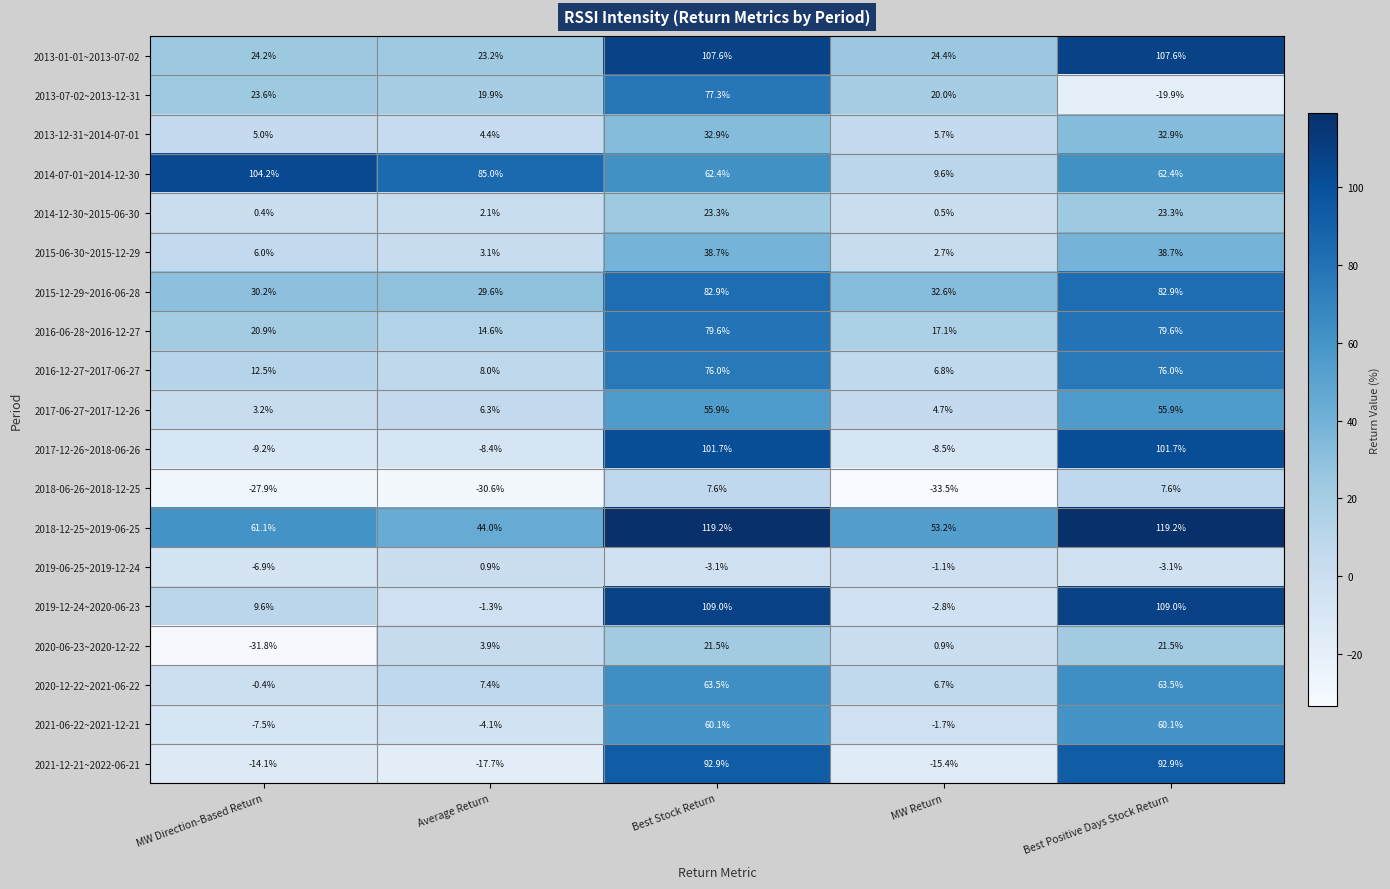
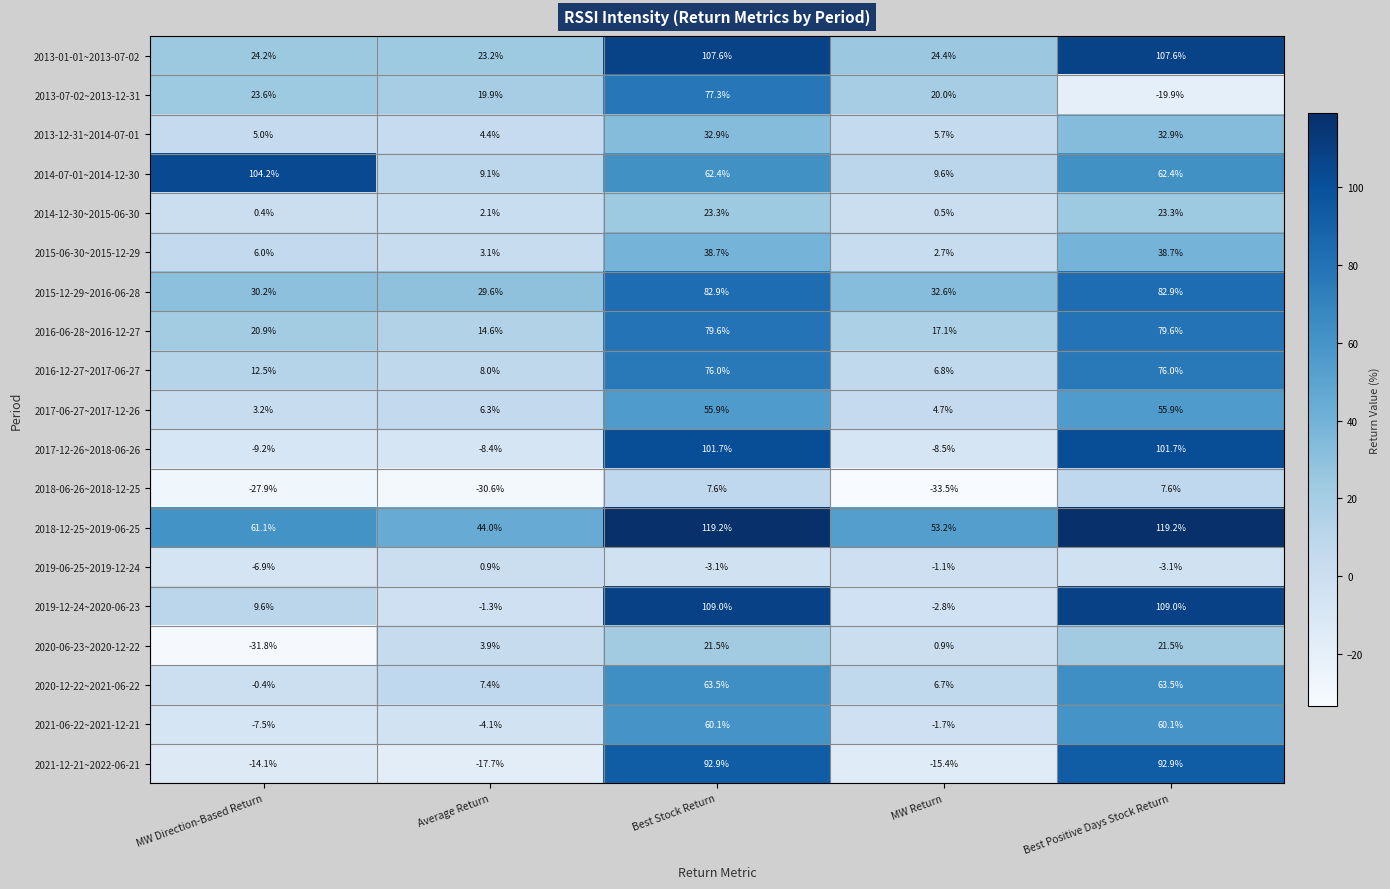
  {
    "2013-01-01~2013-07-02": {
      "MW Direction-Based Return": "24.2%",
      "Average Return": "23.2%",
      "Best Stock Return": "107.6%",
      "MW Return": "24.4%",
      "Best Positive Days Stock Return": "107.6%"
    },
    "2013-07-02~2013-12-31": {
      "MW Direction-Based Return": "23.6%",
      "Average Return": "19.9%",
      "Best Stock Return": "77.3%",
      "MW Return": "20.0%",
      "Best Positive Days Stock Return": "-19.9%"
    },
    "2013-12-31~2014-07-01": {
      "MW Direction-Based Return": "5.0%",
      "Average Return": "4.4%",
      "Best Stock Return": "32.9%",
      "MW Return": "5.7%",
      "Best Positive Days Stock Return": "32.9%"
    },
    "2014-07-01~2014-12-30": {
      "MW Direction-Based Return": "104.2%",
-     "Average Return": "85.0%",
+     "Average Return": "9.1%",
      "Best Stock Return": "62.4%",
      "MW Return": "9.6%",
      "Best Positive Days Stock Return": "62.4%"
    },
    "2014-12-30~2015-06-30": {
      "MW Direction-Based Return": "0.4%",
      "Average Return": "2.1%",
      "Best Stock Return": "23.3%",
      "MW Return": "0.5%",
      "Best Positive Days Stock Return": "23.3%"
    },
    "2015-06-30~2015-12-29": {
      "MW Direction-Based Return": "6.0%",
      "Average Return": "3.1%",
      "Best Stock Return": "38.7%",
      "MW Return": "2.7%",
      "Best Positive Days Stock Return": "38.7%"
    },
    "2015-12-29~2016-06-28": {
      "MW Direction-Based Return": "30.2%",
      "Average Return": "29.6%",
      "Best Stock Return": "82.9%",
      "MW Return": "32.6%",
      "Best Positive Days Stock Return": "82.9%"
    },
    "2016-06-28~2016-12-27": {
      "MW Direction-Based Return": "20.9%",
      "Average Return": "14.6%",
      "Best Stock Return": "79.6%",
      "MW Return": "17.1%",
      "Best Positive Days Stock Return": "79.6%"
    },
    "2016-12-27~2017-06-27": {
      "MW Direction-Based Return": "12.5%",
      "Average Return": "8.0%",
      "Best Stock Return": "76.0%",
      "MW Return": "6.8%",
      "Best Positive Days Stock Return": "76.0%"
    },
    "2017-06-27~2017-12-26": {
      "MW Direction-Based Return": "3.2%",
      "Average Return": "6.3%",
      "Best Stock Return": "55.9%",
      "MW Return": "4.7%",
      "Best Positive Days Stock Return": "55.9%"
    },
    "2017-12-26~2018-06-26": {
      "MW Direction-Based Return": "-9.2%",
      "Average Return": "-8.4%",
      "Best Stock Return": "101.7%",
      "MW Return": "-8.5%",
      "Best Positive Days Stock Return": "101.7%"
    },
    "2018-06-26~2018-12-25": {
      "MW Direction-Based Return": "-27.9%",
      "Average Return": "-30.6%",
      "Best Stock Return": "7.6%",
      "MW Return": "-33.5%",
      "Best Positive Days Stock Return": "7.6%"
    },
    "2018-12-25~2019-06-25": {
      "MW Direction-Based Return": "61.1%",
      "Average Return": "44.0%",
      "Best Stock Return": "119.2%",
      "MW Return": "53.2%",
      "Best Positive Days Stock Return": "119.2%"
    },
    "2019-06-25~2019-12-24": {
      "MW Direction-Based Return": "-6.9%",
      "Average Return": "0.9%",
      "Best Stock Return": "-3.1%",
      "MW Return": "-1.1%",
      "Best Positive Days Stock Return": "-3.1%"
    },
    "2019-12-24~2020-06-23": {
      "MW Direction-Based Return": "9.6%",
      "Average Return": "-1.3%",
      "Best Stock Return": "109.0%",
      "MW Return": "-2.8%",
      "Best Positive Days Stock Return": "109.0%"
    },
    "2020-06-23~2020-12-22": {
      "MW Direction-Based Return": "-31.8%",
      "Average Return": "3.9%",
      "Best Stock Return": "21.5%",
      "MW Return": "0.9%",
      "Best Positive Days Stock Return": "21.5%"
    },
    "2020-12-22~2021-06-22": {
      "MW Direction-Based Return": "-0.4%",
      "Average Return": "7.4%",
      "Best Stock Return": "63.5%",
      "MW Return": "6.7%",
      "Best Positive Days Stock Return": "63.5%"
    },
    "2021-06-22~2021-12-21": {
      "MW Direction-Based Return": "-7.5%",
      "Average Return": "-4.1%",
      "Best Stock Return": "60.1%",
      "MW Return": "-1.7%",
      "Best Positive Days Stock Return": "60.1%"
    },
    "2021-12-21~2022-06-21": {
      "MW Direction-Based Return": "-14.1%",
      "Average Return": "-17.7%",
      "Best Stock Return": "92.9%",
      "MW Return": "-15.4%",
      "Best Positive Days Stock Return": "92.9%"
    }
  }
